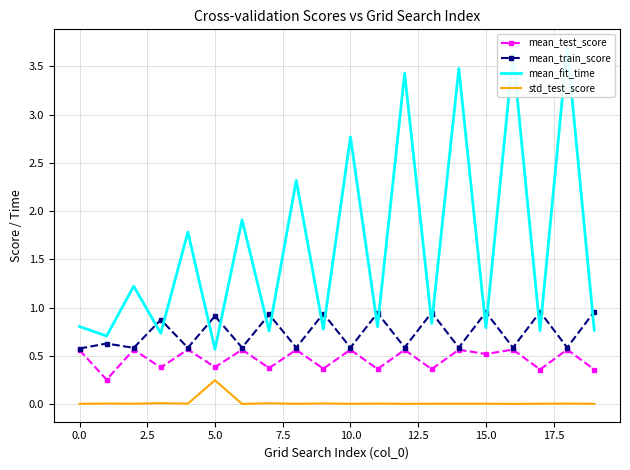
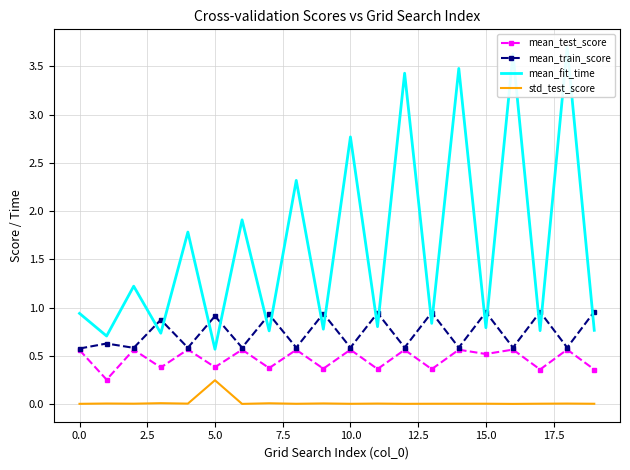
  {
    "mean_test_score": {
      "5.0": 0.4,
      "15.0": 0.5
    },
    "mean_train_score": {
      "5.0": 0.9,
      "15.0": 1.0
    },
    "mean_fit_time": {
-     "0.0": 0.8,
+     "0.0": 0.9,
      "5.0": 0.6,
      "10.0": 2.8,
      "15.0": 0.8
    },
    "std_test_score": {
      "0.0": 0.0,
      "5.0": 0.2,
      "10.0": 0.0,
      "15.0": 0.0
    }
  }
